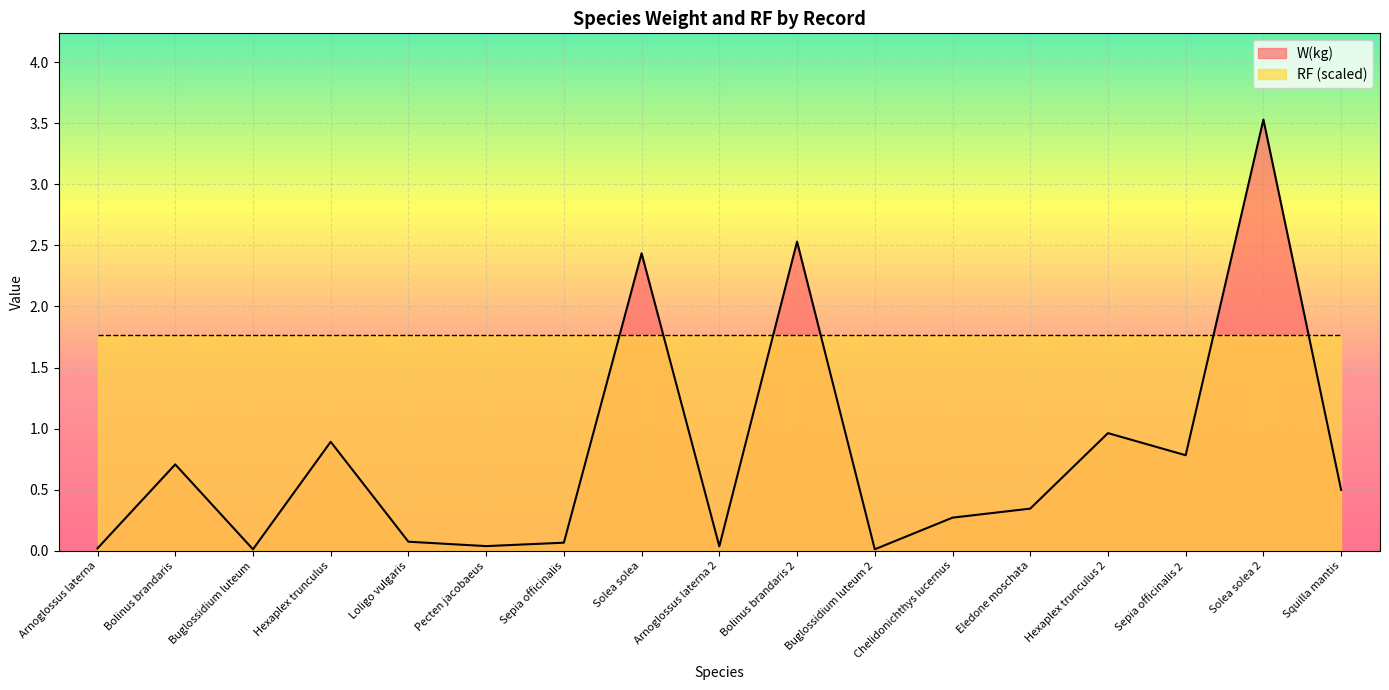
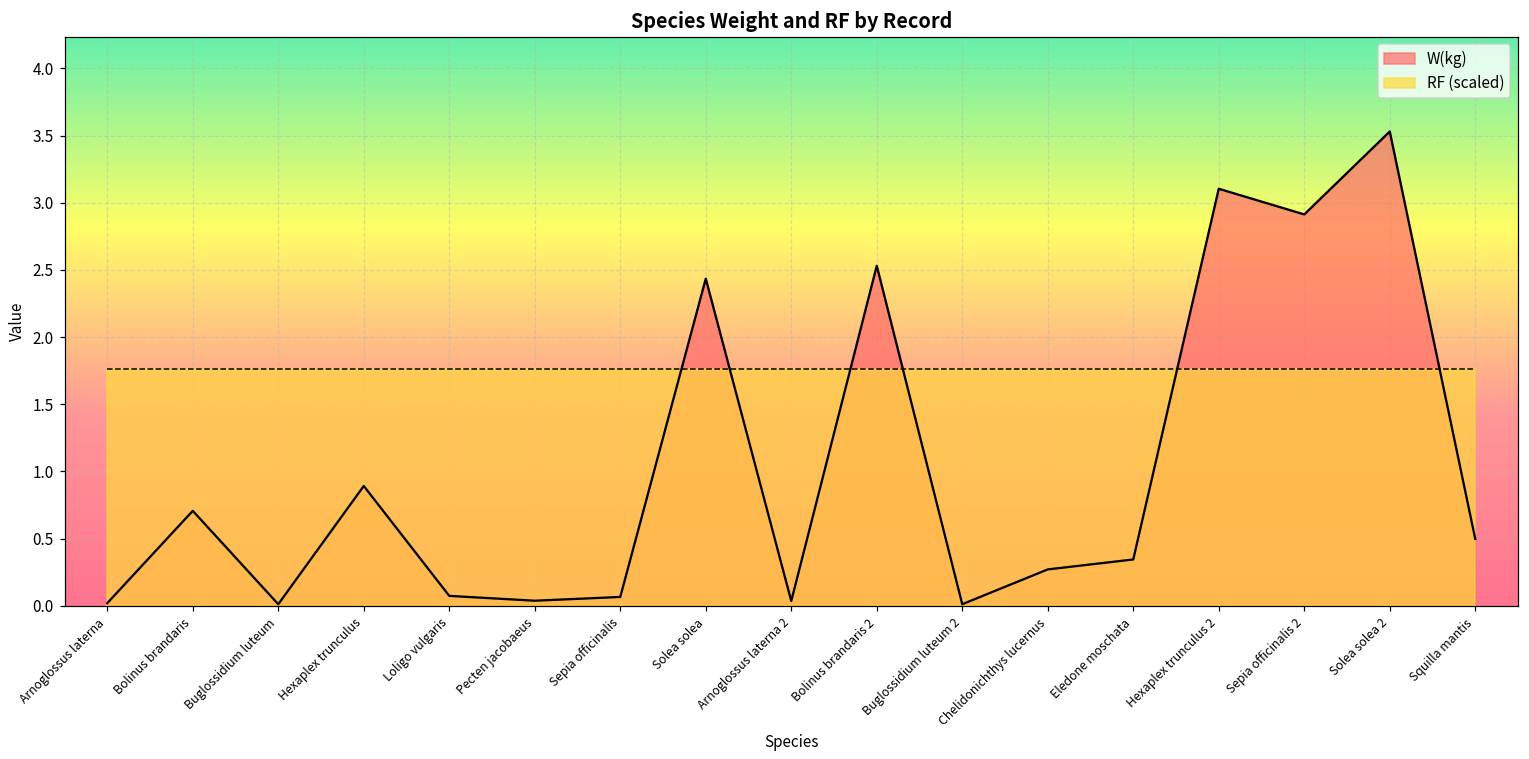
  {
    "W(kg)": {
      "Arnoglossus laterna": 0.02,
      "Bolinus brandaris": 0.71,
      "Buglossidium luteum": 0.01,
      "Hexaplex trunculus": 0.89,
      "Loligo vulgaris": 0.07,
      "Pecten jacobaeus": 0.04,
      "Sepia officinalis": 0.07,
      "Solea solea": 2.44,
      "Arnoglossus laterna 2": 0.04,
      "Bolinus brandaris 2": 2.53,
      "Buglossidium luteum 2": 0.01,
      "Chelidonichthys lucernus": 0.27,
      "Eledone moschata": 0.35,
-     "Hexaplex trunculus 2": 0.96,
-     "Sepia officinalis 2": 0.78,
+     "Hexaplex trunculus 2": 3.10,
+     "Sepia officinalis 2": 2.91,
      "Solea solea 2": 3.53,
      "Squilla mantis": 0.50
    },
    "RF (scaled)": {
      "Arnoglossus laterna": 1.77,
      "Bolinus brandaris": 1.77,
      "Buglossidium luteum": 1.77,
      "Hexaplex trunculus": 1.77,
      "Loligo vulgaris": 1.77,
      "Pecten jacobaeus": 1.77,
      "Sepia officinalis": 1.77,
      "Solea solea": 1.77,
      "Arnoglossus laterna 2": 1.77,
      "Bolinus brandaris 2": 1.77,
      "Buglossidium luteum 2": 1.77,
      "Chelidonichthys lucernus": 1.77,
      "Eledone moschata": 1.77,
      "Hexaplex trunculus 2": 1.77,
      "Sepia officinalis 2": 1.77,
      "Solea solea 2": 1.77,
      "Squilla mantis": 1.77
    }
  }
